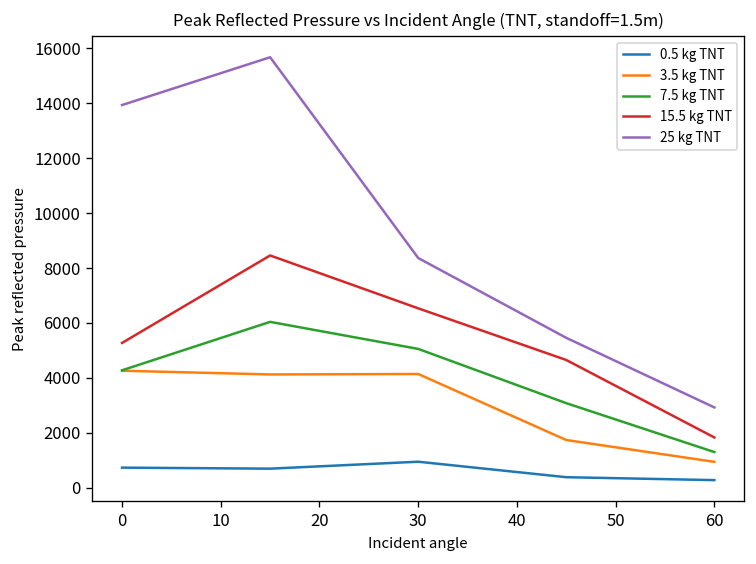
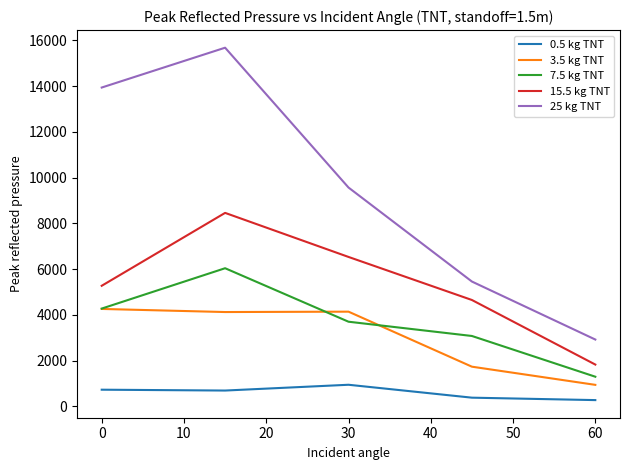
  {
    "0.5 kg TNT": {
      "0": 700,
      "30": 900,
      "60": 300
    },
    "3.5 kg TNT": {
      "30": 4100,
      "60": 900
    },
    "7.5 kg TNT": {
-     "30": 5100,
+     "30": 3700,
      "60": 1300
    },
    "15.5 kg TNT": {
      "0": 5300,
      "30": 6500,
      "60": 1800
    },
    "25 kg TNT": {
      "0": 13900,
-     "30": 8400,
+     "30": 9600,
      "60": 2900
    }
  }
